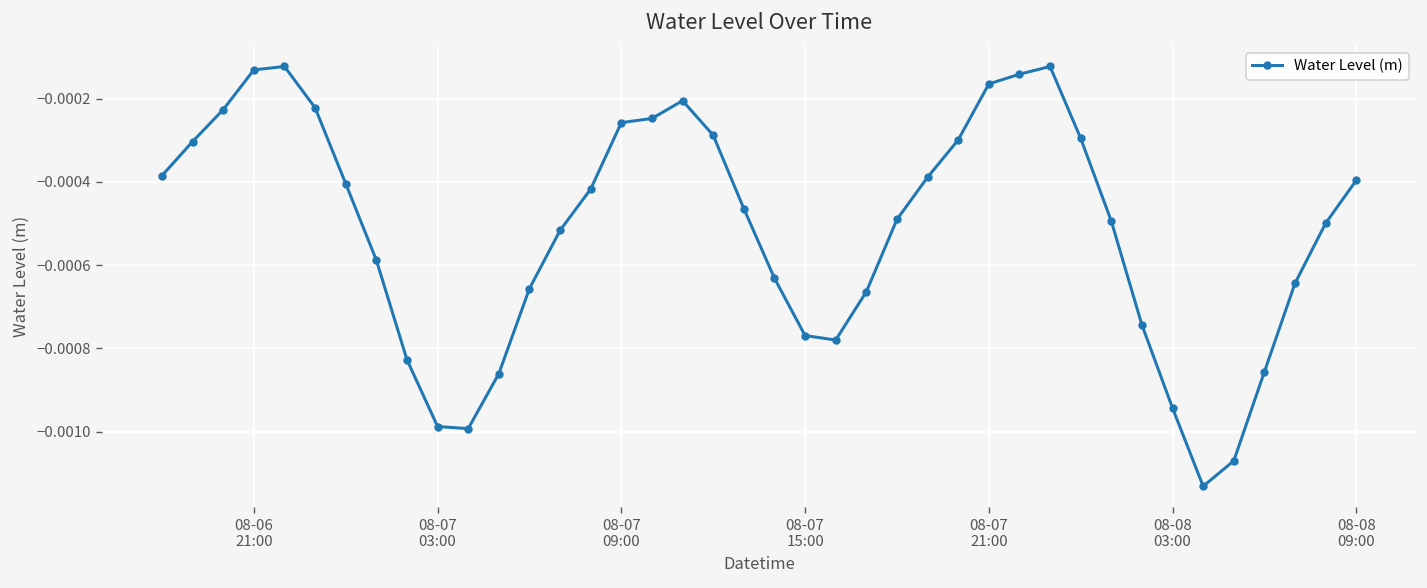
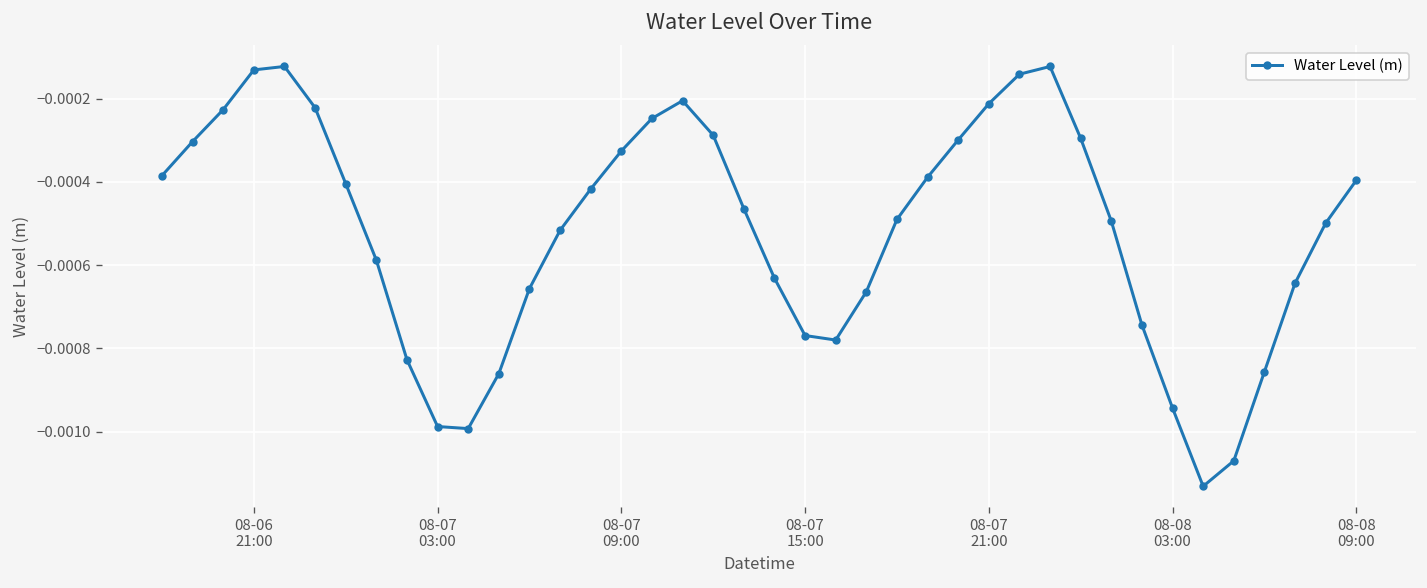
  {
    "08-06 21:00": -0.00013,
    "08-07 03:00": -0.00099,
-   "08-07 09:00": -0.00026,
+   "08-07 09:00": -0.00033,
    "08-07 15:00": -0.00077,
-   "08-07 21:00": -0.00016,
+   "08-07 21:00": -0.00021,
    "08-08 03:00": -0.00094,
    "08-08 09:00": -0.00040
  }
